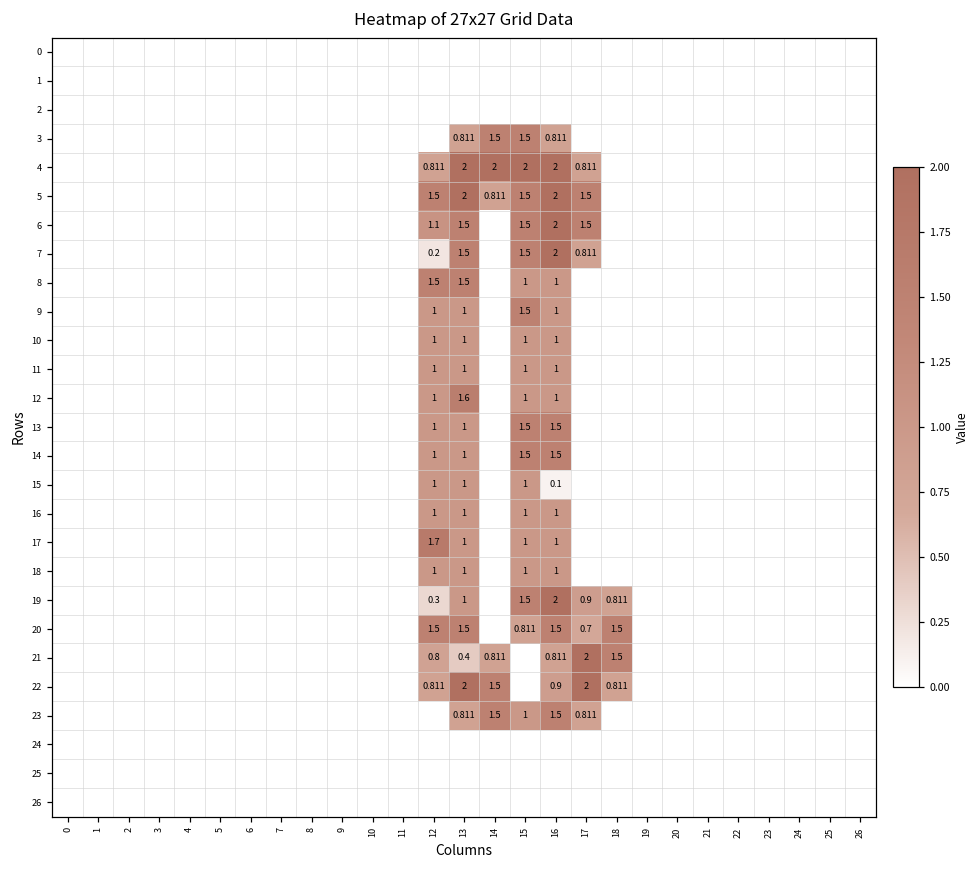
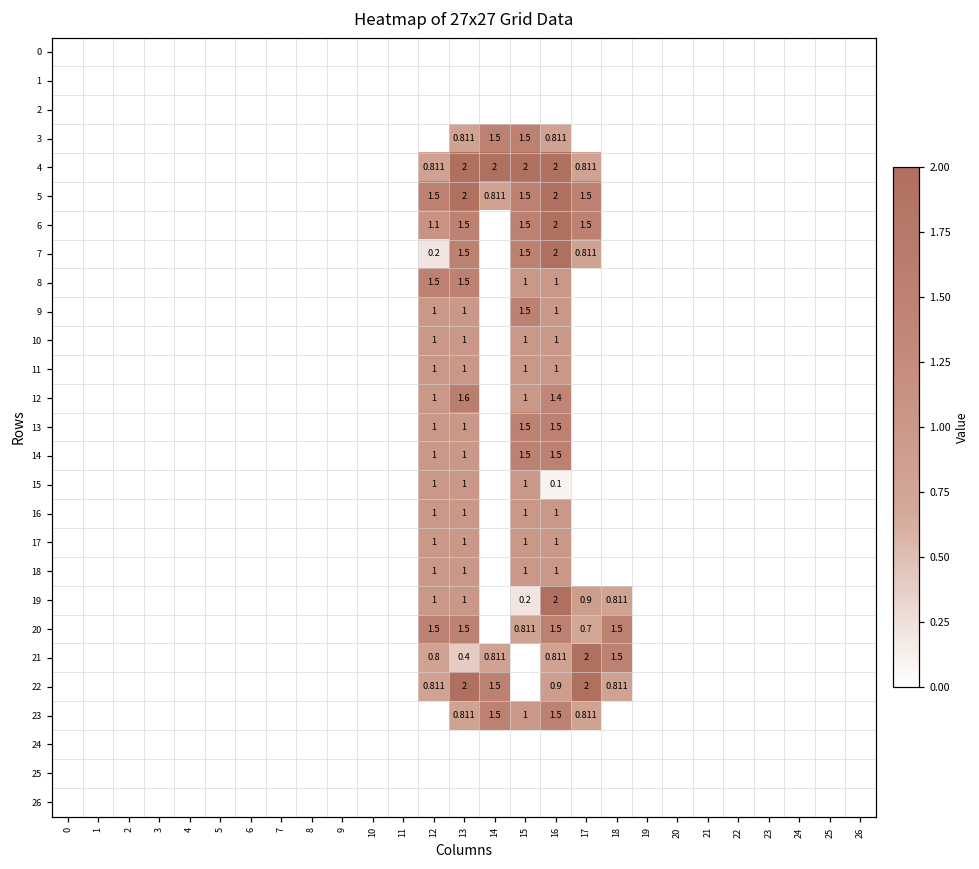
  {
    "3": {
      "13": 0.811,
      "14": 1.5,
      "15": 1.5,
      "16": 0.811
    },
    "4": {
      "12": 0.811,
      "13": 2,
      "14": 2,
      "15": 2,
      "16": 2,
      "17": 0.811
    },
    "5": {
      "12": 1.5,
      "13": 2,
      "14": 0.811,
      "15": 1.5,
      "16": 2,
      "17": 1.5
    },
    "6": {
      "12": 1.1,
      "13": 1.5,
      "15": 1.5,
      "16": 2,
      "17": 1.5
    },
    "7": {
      "12": 0.2,
      "13": 1.5,
      "15": 1.5,
      "16": 2,
      "17": 0.811
    },
    "8": {
      "12": 1.5,
      "13": 1.5,
      "15": 1,
      "16": 1
    },
    "9": {
      "12": 1,
      "13": 1,
      "15": 1.5,
      "16": 1
    },
    "10": {
      "12": 1,
      "13": 1,
      "15": 1,
      "16": 1
    },
    "11": {
      "12": 1,
      "13": 1,
      "15": 1,
      "16": 1
    },
    "12": {
      "12": 1,
      "13": 1.6,
      "15": 1,
-     "16": 1
+     "16": 1.4
    },
    "13": {
      "12": 1,
      "13": 1,
      "15": 1.5,
      "16": 1.5
    },
    "14": {
      "12": 1,
      "13": 1,
      "15": 1.5,
      "16": 1.5
    },
    "15": {
      "12": 1,
      "13": 1,
      "15": 1,
      "16": 0.1
    },
    "16": {
      "12": 1,
      "13": 1,
      "15": 1,
      "16": 1
    },
    "17": {
-     "12": 1.7,
+     "12": 1,
      "13": 1,
      "15": 1,
      "16": 1
    },
    "18": {
      "12": 1,
      "13": 1,
      "15": 1,
      "16": 1
    },
    "19": {
-     "12": 0.3,
+     "12": 1,
      "13": 1,
-     "15": 1.5,
+     "15": 0.2,
      "16": 2,
      "17": 0.9,
      "18": 0.811
    },
    "20": {
      "12": 1.5,
      "13": 1.5,
      "15": 0.811,
      "16": 1.5,
      "17": 0.7,
      "18": 1.5
    },
    "21": {
      "12": 0.8,
      "13": 0.4,
      "14": 0.811,
      "16": 0.811,
      "17": 2,
      "18": 1.5
    },
    "22": {
      "12": 0.811,
      "13": 2,
      "14": 1.5,
      "16": 0.9,
      "17": 2,
      "18": 0.811
    },
    "23": {
      "13": 0.811,
      "14": 1.5,
      "15": 1,
      "16": 1.5,
      "17": 0.811
    }
  }
